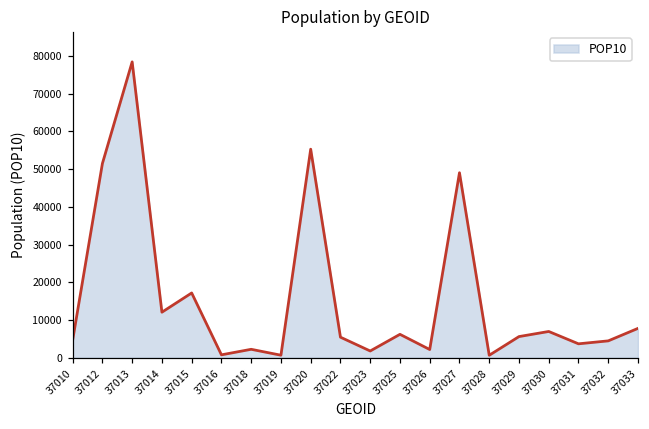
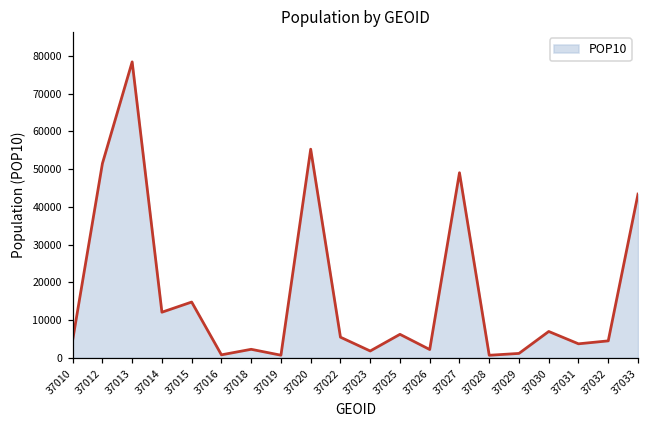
  {
    "37010": 5000,
    "37012": 51000,
    "37013": 78000,
    "37014": 12000,
-   "37015": 17000,
+   "37015": 15000,
    "37016": 1000,
    "37018": 2000,
    "37019": 1000,
    "37020": 55000,
    "37022": 5000,
    "37023": 2000,
    "37025": 6000,
    "37026": 2000,
    "37027": 49000,
    "37028": 1000,
-   "37029": 6000,
+   "37029": 1000,
    "37030": 7000,
    "37031": 4000,
    "37032": 4000,
-   "37033": 8000
+   "37033": 43000
  }
